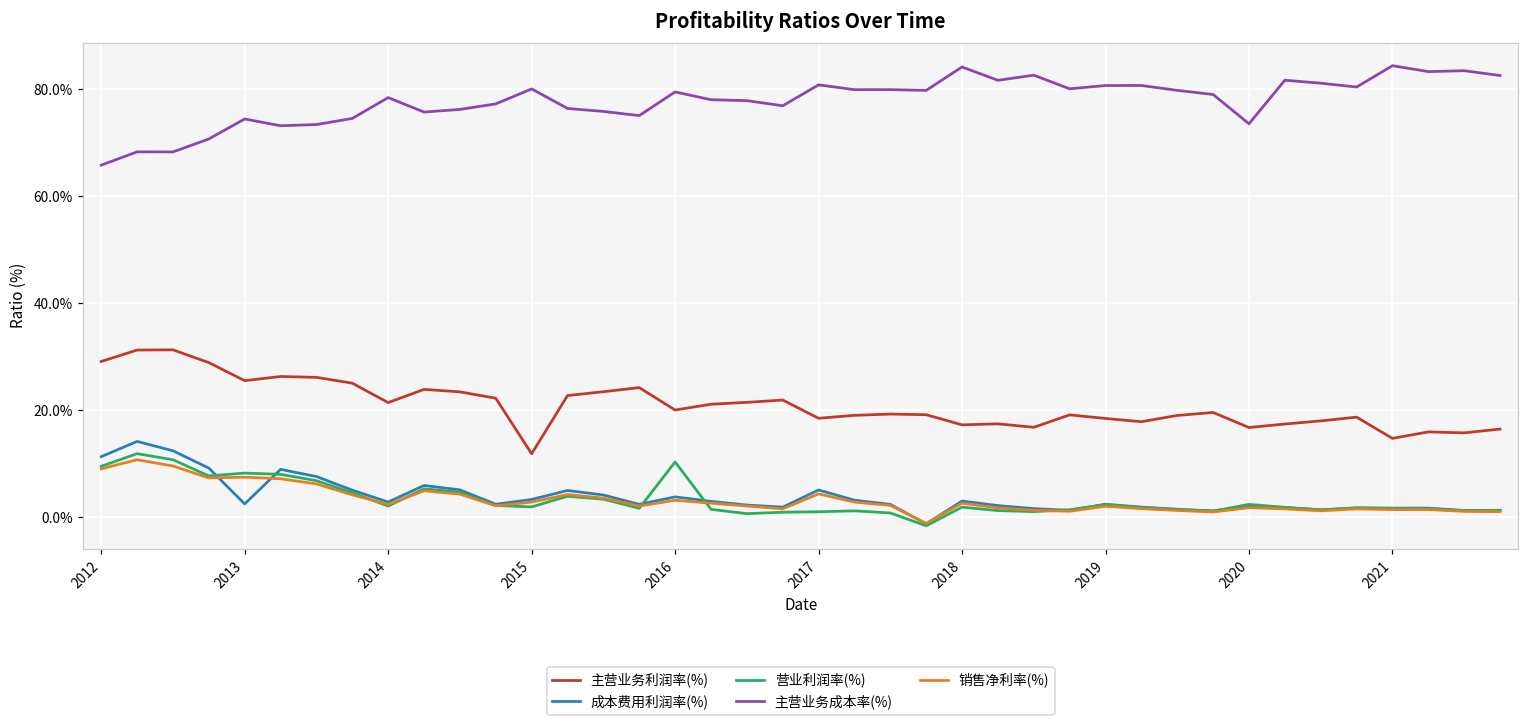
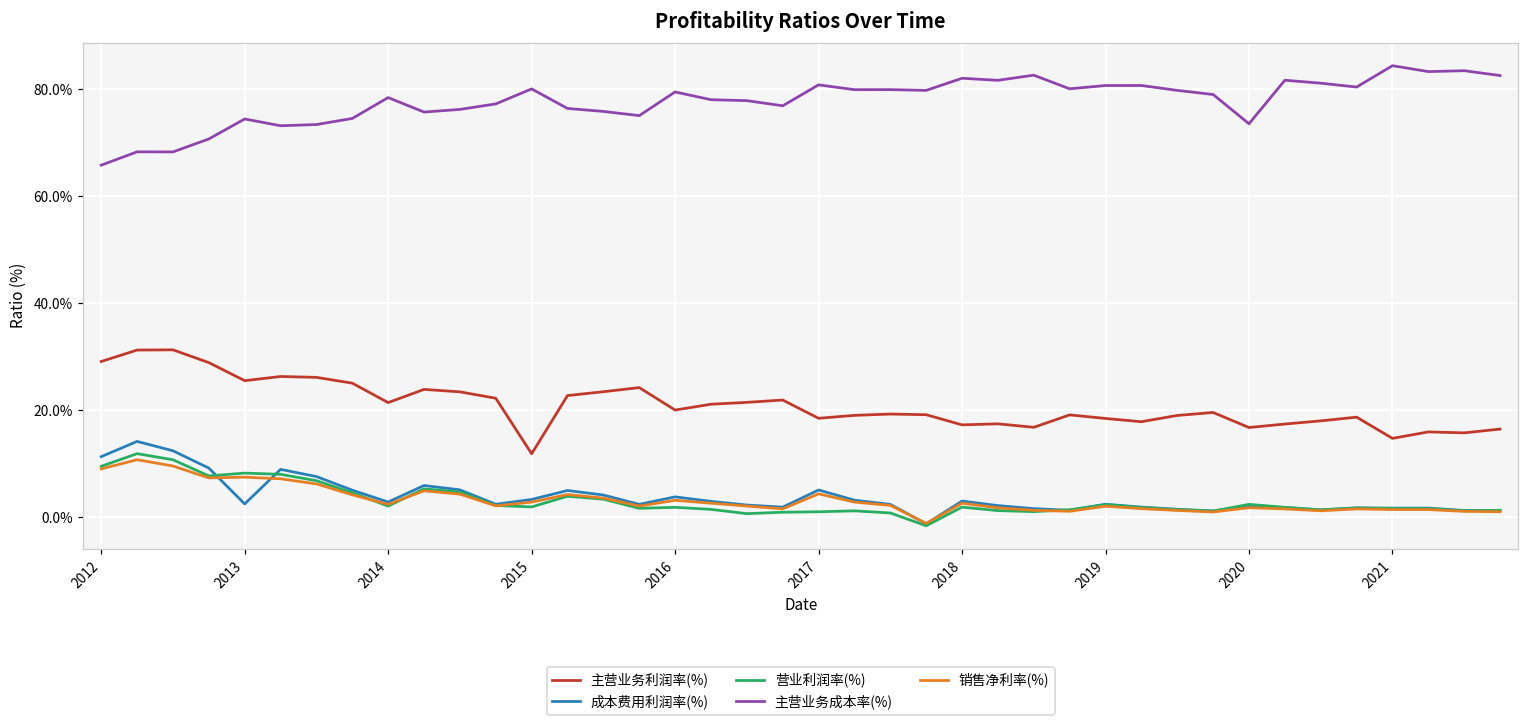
  {
    "主营业务利润率(%)": {
      "2012": "29%",
      "2013": "25%",
      "2014": "21%",
      "2015": "12%",
      "2016": "20%",
      "2017": "18%",
      "2018": "17%",
      "2019": "18%",
      "2020": "17%",
      "2021": "15%"
    },
    "成本费用利润率(%)": {
      "2012": "11%",
      "2013": "2%",
      "2016": "4%",
      "2017": "5%"
    },
    "营业利润率(%)": {
      "2013": "8%",
      "2015": "2%",
-     "2016": "10%",
+     "2016": "2%",
      "2017": "1%",
      "2018": "2%"
    },
    "主营业务成本率(%)": {
      "2012": "66%",
      "2013": "74%",
      "2014": "78%",
      "2015": "80%",
      "2016": "79%",
      "2017": "81%",
-     "2018": "84%",
+     "2018": "82%",
      "2019": "81%",
      "2020": "74%",
      "2021": "84%"
    },
    "销售净利率(%)": {
      "2013": "7%",
      "2016": "3%",
      "2017": "4%"
    }
  }
